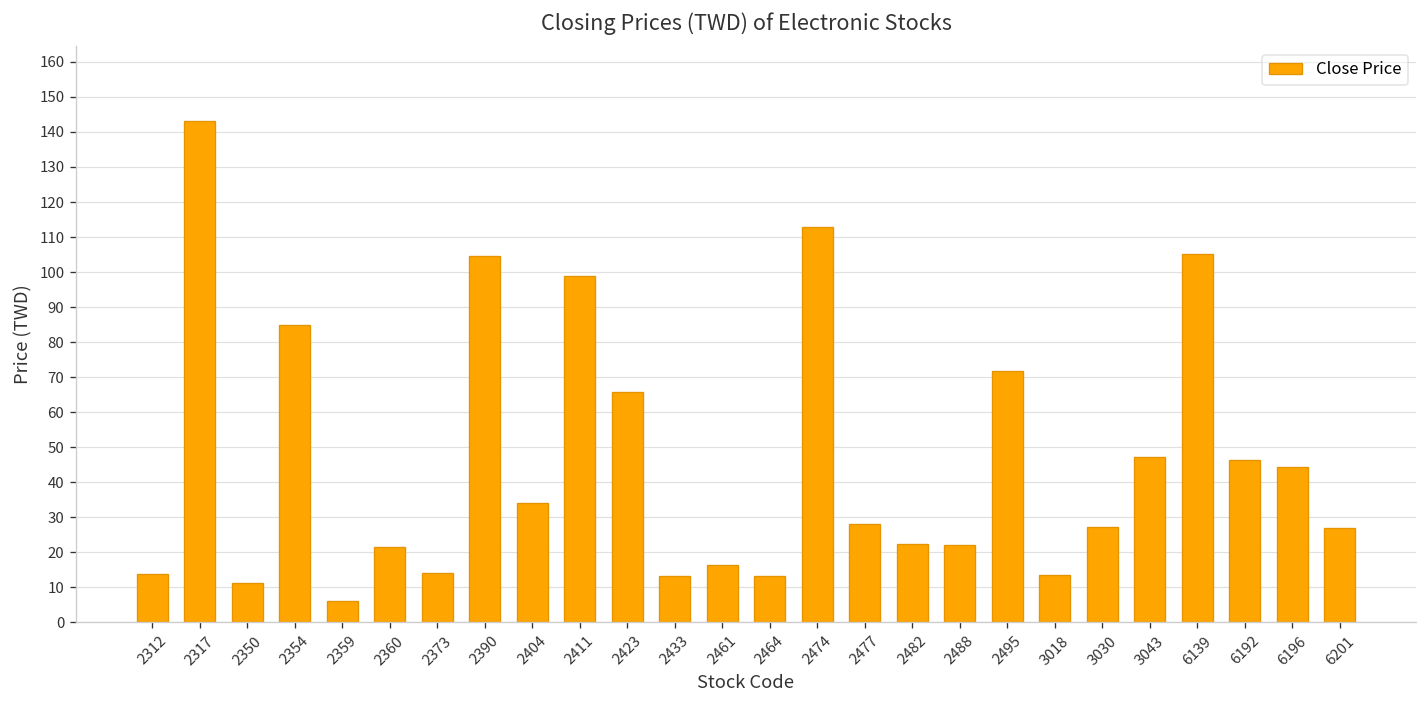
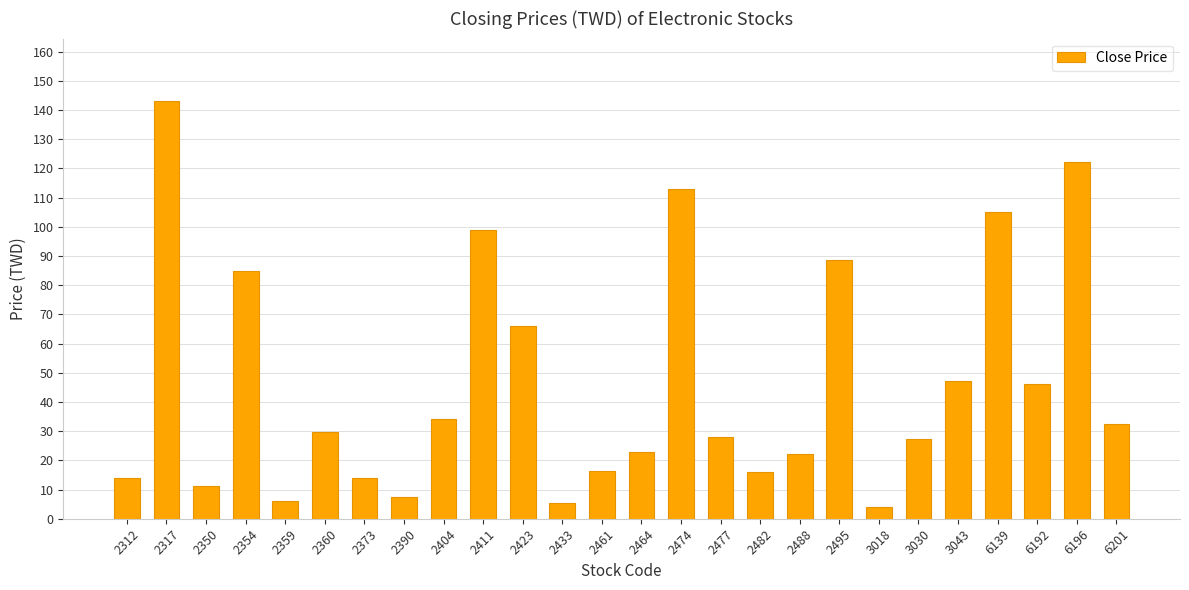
  {
    "2312": 14,
    "2317": 143,
    "2350": 11,
    "2354": 85,
    "2359": 6,
-   "2360": 21,
+   "2360": 30,
    "2373": 14,
-   "2390": 105,
+   "2390": 8,
    "2404": 34,
    "2411": 99,
    "2423": 66,
-   "2433": 13,
+   "2433": 5,
    "2461": 16,
-   "2464": 13,
+   "2464": 23,
    "2474": 113,
    "2477": 28,
-   "2482": 22,
+   "2482": 16,
    "2488": 22,
-   "2495": 72,
-   "3018": 13,
+   "2495": 89,
+   "3018": 4,
    "3030": 27,
    "3043": 47,
    "6139": 105,
    "6192": 46,
-   "6196": 45,
-   "6201": 27
+   "6196": 122,
+   "6201": 33
  }
